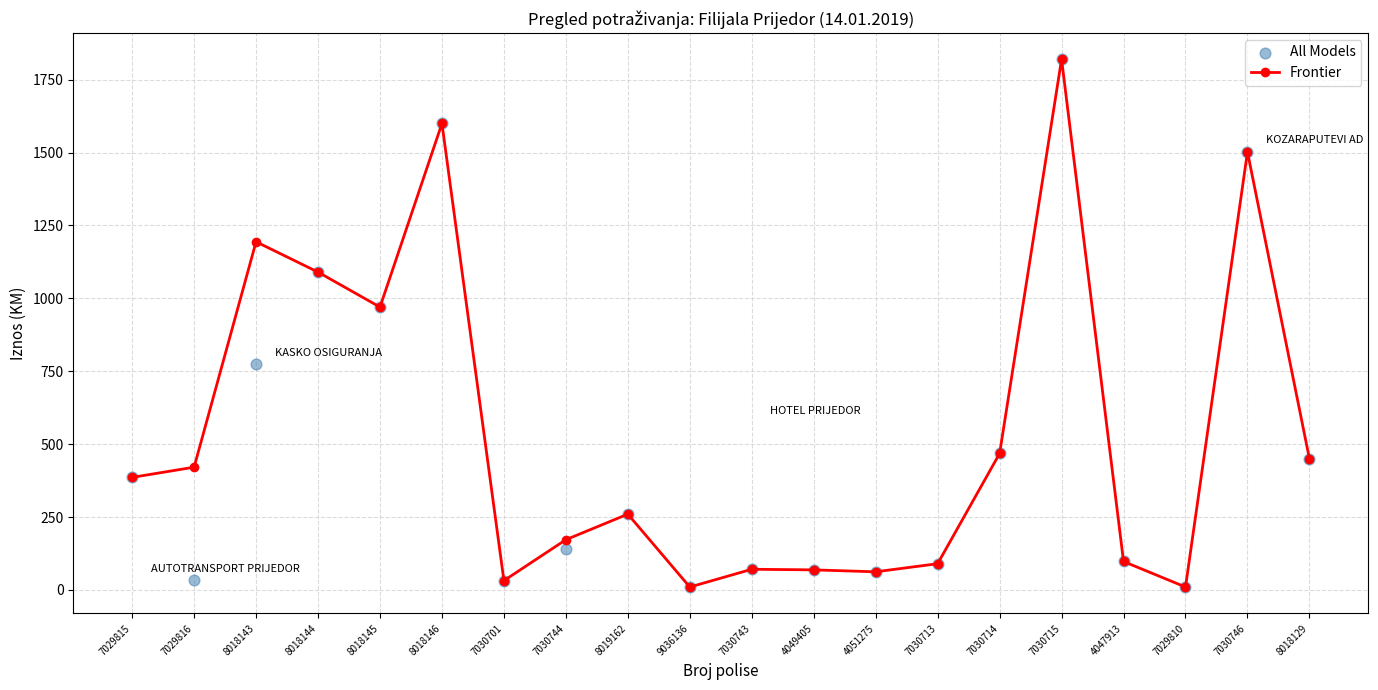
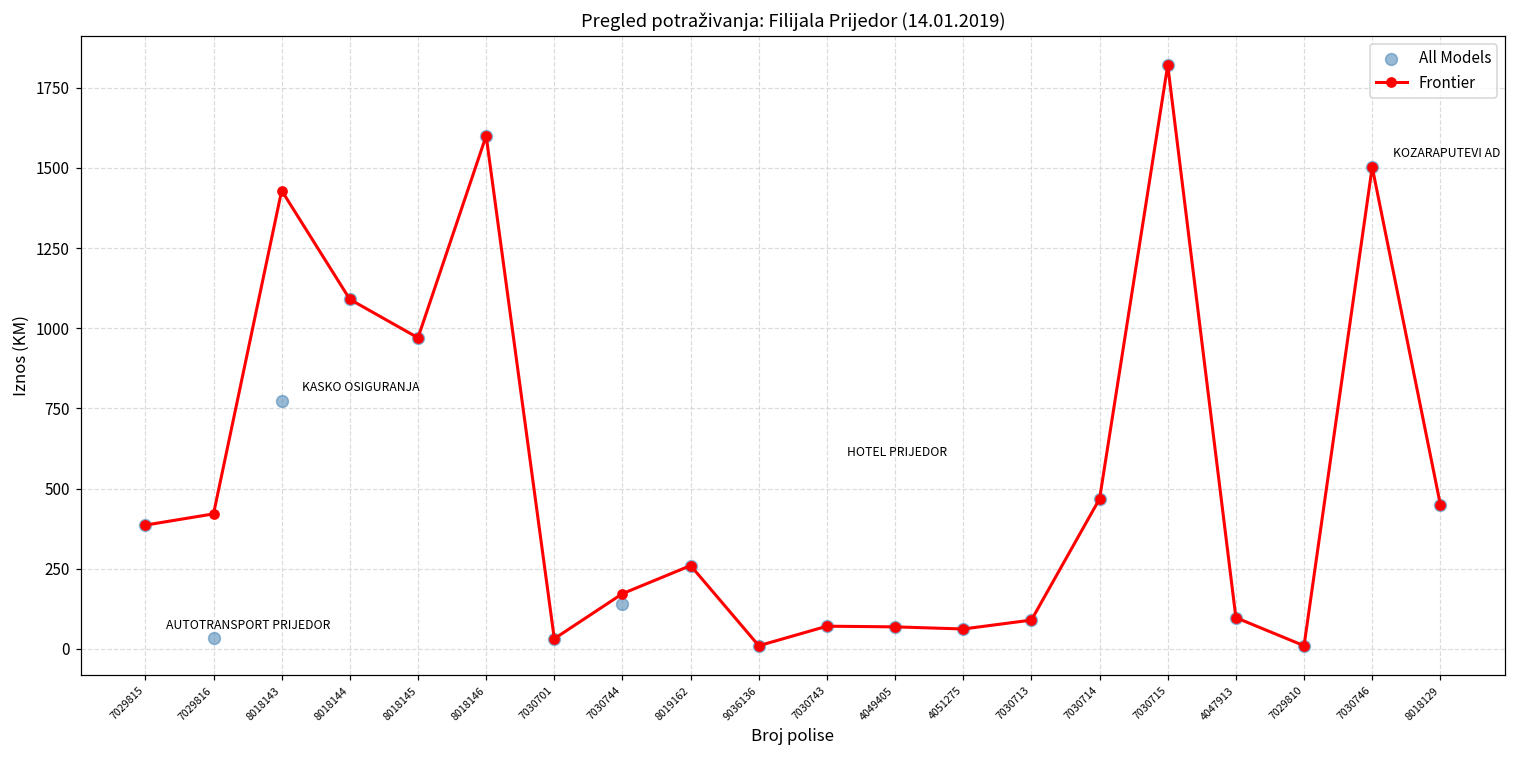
  {
    "Frontier": {
      "7029816": 420,
-     "8018143": 1190,
+     "8018143": 1430,
      "7030744": 170
    }
  }
